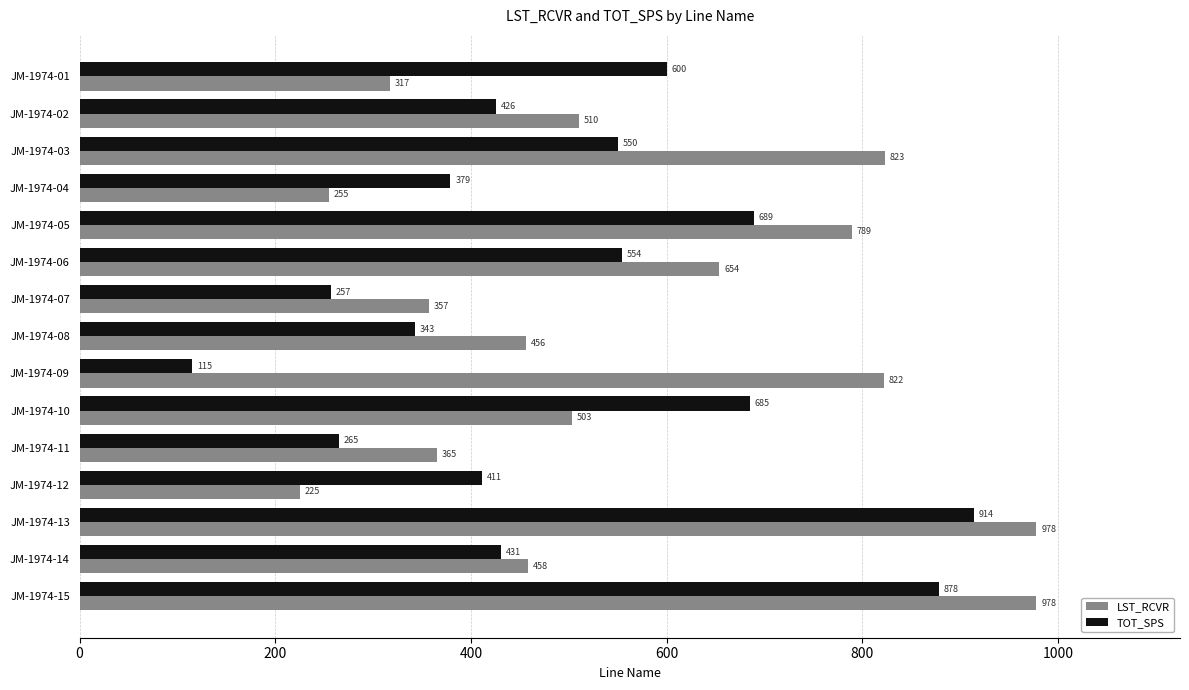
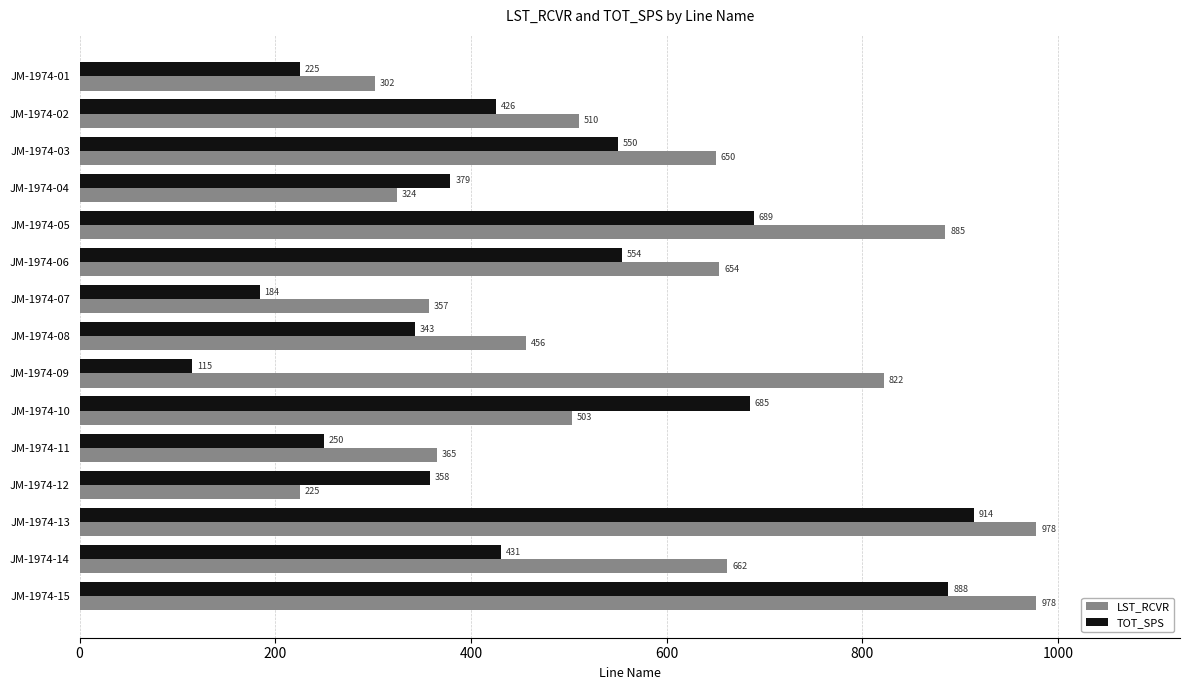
  {
    "LST_RCVR": {
-     "JM-1974-01": 317,
+     "JM-1974-01": 302,
      "JM-1974-02": 510,
-     "JM-1974-03": 823,
-     "JM-1974-04": 255,
-     "JM-1974-05": 789,
+     "JM-1974-03": 650,
+     "JM-1974-04": 324,
+     "JM-1974-05": 885,
      "JM-1974-06": 654,
      "JM-1974-07": 357,
      "JM-1974-08": 456,
      "JM-1974-09": 822,
      "JM-1974-10": 503,
      "JM-1974-11": 365,
      "JM-1974-12": 225,
      "JM-1974-13": 978,
-     "JM-1974-14": 458,
+     "JM-1974-14": 662,
      "JM-1974-15": 978
    },
    "TOT_SPS": {
-     "JM-1974-01": 600,
+     "JM-1974-01": 225,
      "JM-1974-02": 426,
      "JM-1974-03": 550,
      "JM-1974-04": 379,
      "JM-1974-05": 689,
      "JM-1974-06": 554,
-     "JM-1974-07": 257,
+     "JM-1974-07": 184,
      "JM-1974-08": 343,
      "JM-1974-09": 115,
      "JM-1974-10": 685,
-     "JM-1974-11": 265,
-     "JM-1974-12": 411,
+     "JM-1974-11": 250,
+     "JM-1974-12": 358,
      "JM-1974-13": 914,
      "JM-1974-14": 431,
-     "JM-1974-15": 878
+     "JM-1974-15": 888
    }
  }
